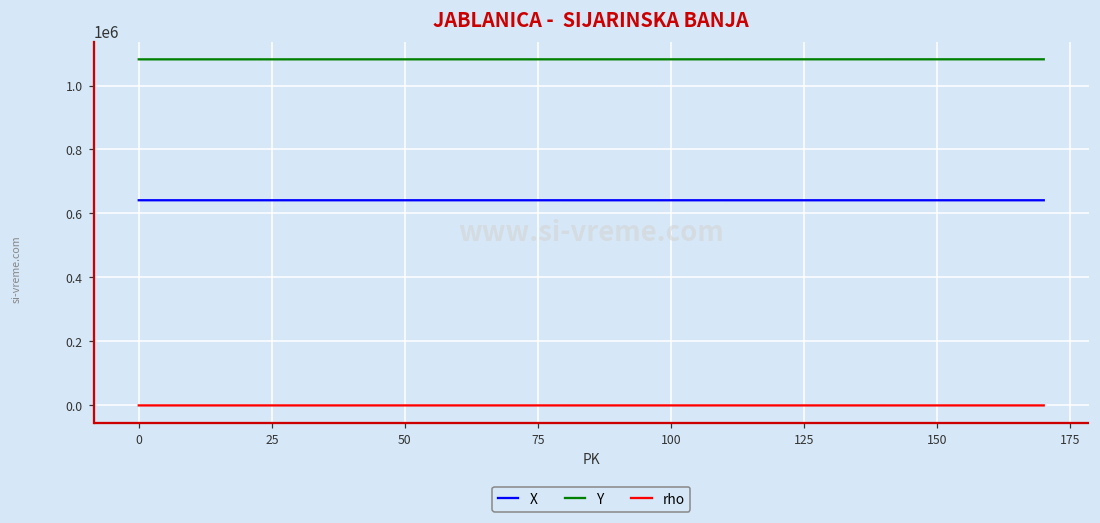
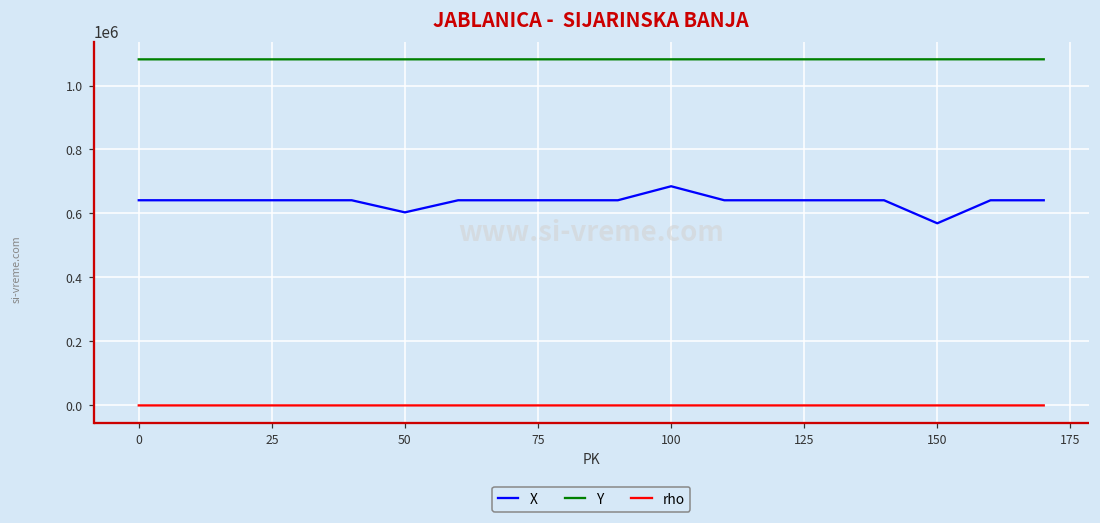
  {
    "X": {
      "0": 640000,
-     "50": 640000,
-     "100": 640000,
-     "150": 640000
+     "50": 600000,
+     "100": 690000,
+     "150": 570000
    },
    "Y": {
      "0": 1080000,
      "50": 1080000,
      "100": 1080000,
      "150": 1080000
    },
    "rho": {
      "0": 0,
      "50": 0,
      "100": 0,
      "150": 0
    }
  }
